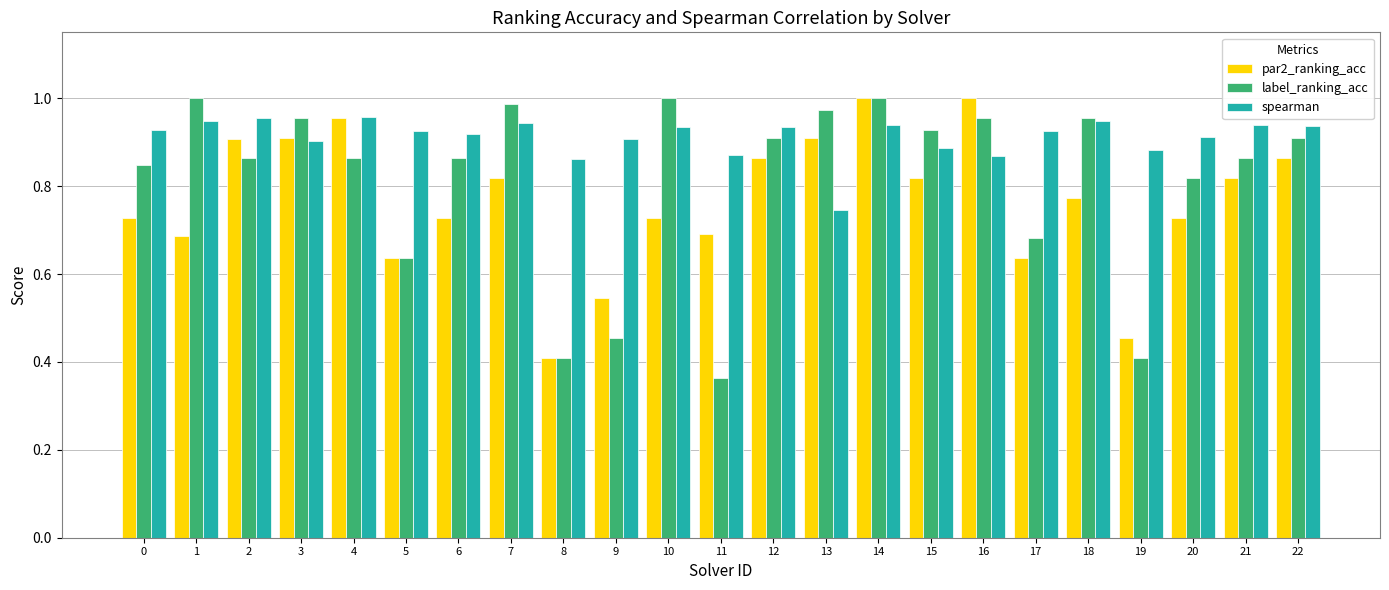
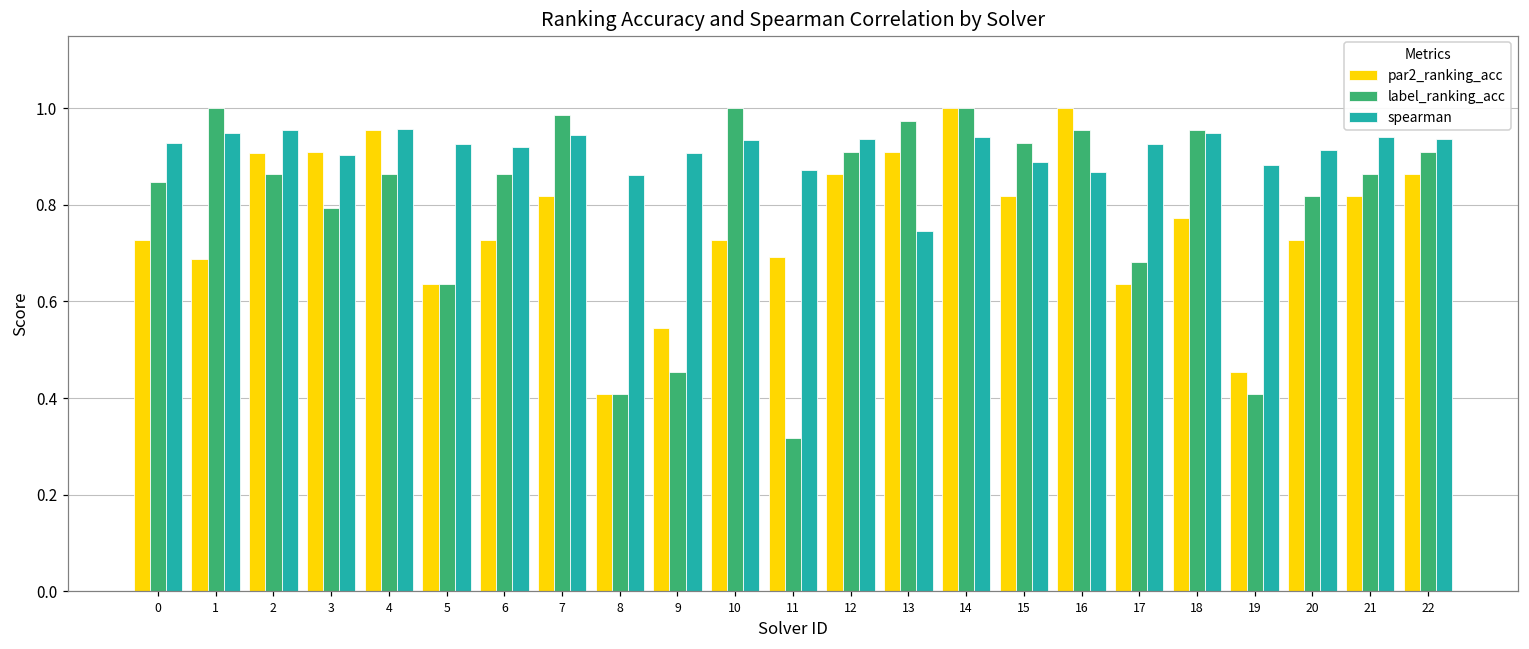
  {
    "par2_ranking_acc": {
      "0": 0.73,
      "1": 0.69,
      "2": 0.91,
      "3": 0.91,
      "4": 0.95,
      "5": 0.64,
      "6": 0.73,
      "7": 0.82,
      "8": 0.41,
      "9": 0.55,
      "10": 0.73,
      "11": 0.69,
      "12": 0.86,
      "13": 0.91,
      "14": 1.00,
      "15": 0.82,
      "16": 1.00,
      "17": 0.64,
      "18": 0.77,
      "19": 0.45,
      "20": 0.73,
      "21": 0.82,
      "22": 0.86
    },
    "label_ranking_acc": {
      "0": 0.85,
      "1": 1.00,
      "2": 0.86,
-     "3": 0.95,
+     "3": 0.79,
      "4": 0.86,
      "5": 0.64,
      "6": 0.86,
      "7": 0.99,
      "8": 0.41,
      "9": 0.45,
      "10": 1.00,
-     "11": 0.36,
+     "11": 0.32,
      "12": 0.91,
      "13": 0.97,
      "14": 1.00,
      "15": 0.93,
      "16": 0.95,
      "17": 0.68,
      "18": 0.95,
      "19": 0.41,
      "20": 0.82,
      "21": 0.86,
      "22": 0.91
    },
    "spearman": {
      "0": 0.93,
      "1": 0.95,
      "2": 0.95,
      "3": 0.90,
      "4": 0.96,
      "5": 0.93,
      "6": 0.92,
      "7": 0.94,
      "8": 0.86,
      "9": 0.91,
      "10": 0.93,
      "11": 0.87,
      "12": 0.94,
      "13": 0.75,
      "14": 0.94,
      "15": 0.89,
      "16": 0.87,
      "17": 0.93,
      "18": 0.95,
      "19": 0.88,
      "20": 0.91,
      "21": 0.94,
      "22": 0.94
    }
  }
